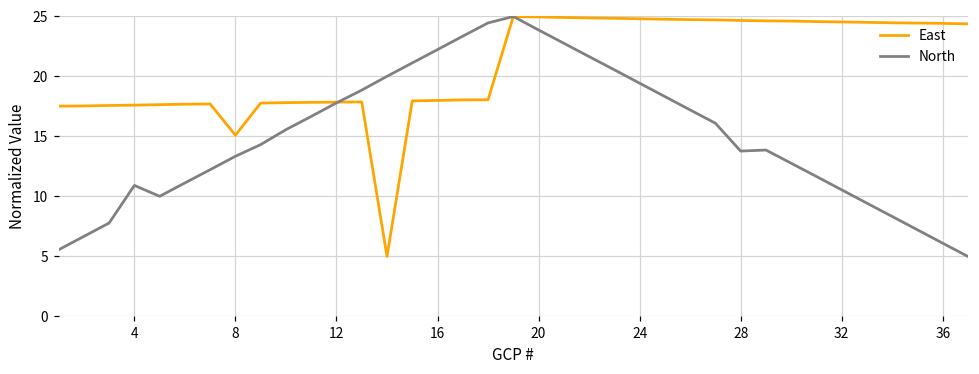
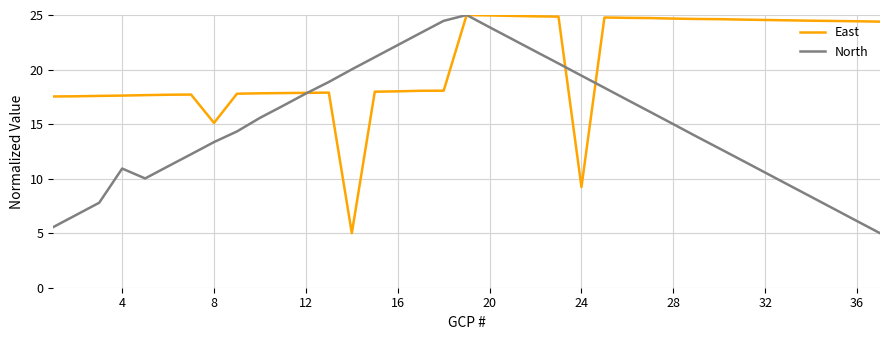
  {
    "East": {
      "4": 17.6,
      "8": 15.1,
      "16": 18.0,
      "20": 25.0,
-     "24": 24.8,
+     "24": 9.2,
      "28": 24.7,
      "32": 24.5,
      "36": 24.4
    },
    "North": {
      "4": 10.9,
      "8": 13.4,
      "16": 22.2,
      "20": 23.9,
      "24": 19.4,
-     "28": 13.8,
+     "28": 15.0,
      "32": 10.6,
      "36": 6.1
    }
  }
